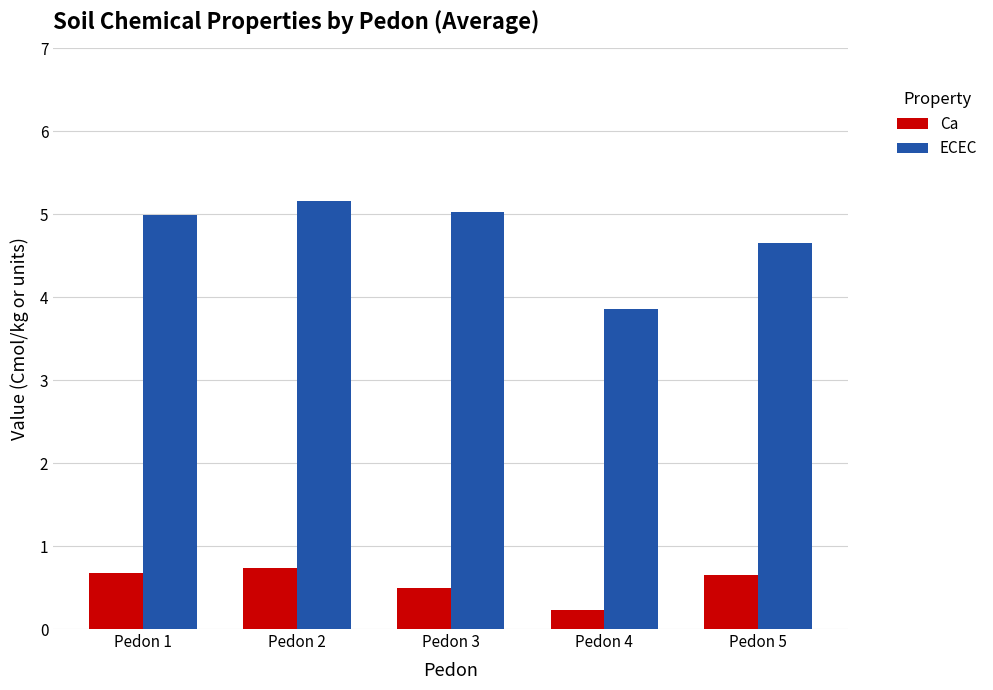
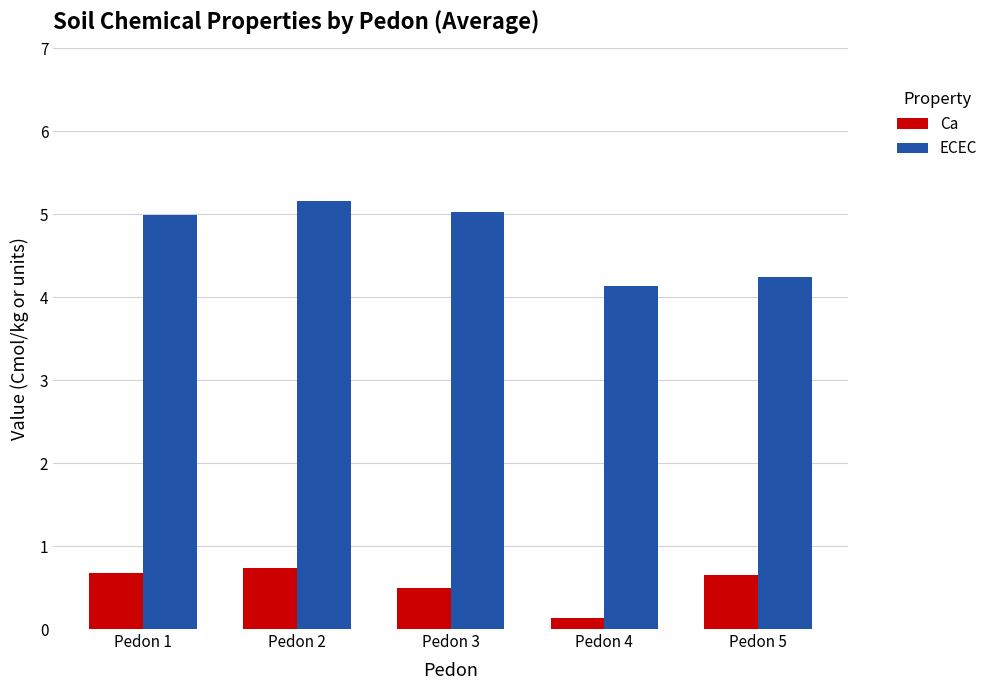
  {
    "Ca": {
      "Pedon 1": 0.7,
      "Pedon 2": 0.7,
      "Pedon 3": 0.5,
-     "Pedon 4": 0.2,
+     "Pedon 4": 0.1,
      "Pedon 5": 0.7
    },
    "ECEC": {
      "Pedon 1": 5.0,
      "Pedon 2": 5.2,
      "Pedon 3": 5.0,
-     "Pedon 4": 3.9,
-     "Pedon 5": 4.7
+     "Pedon 4": 4.1,
+     "Pedon 5": 4.2
    }
  }
